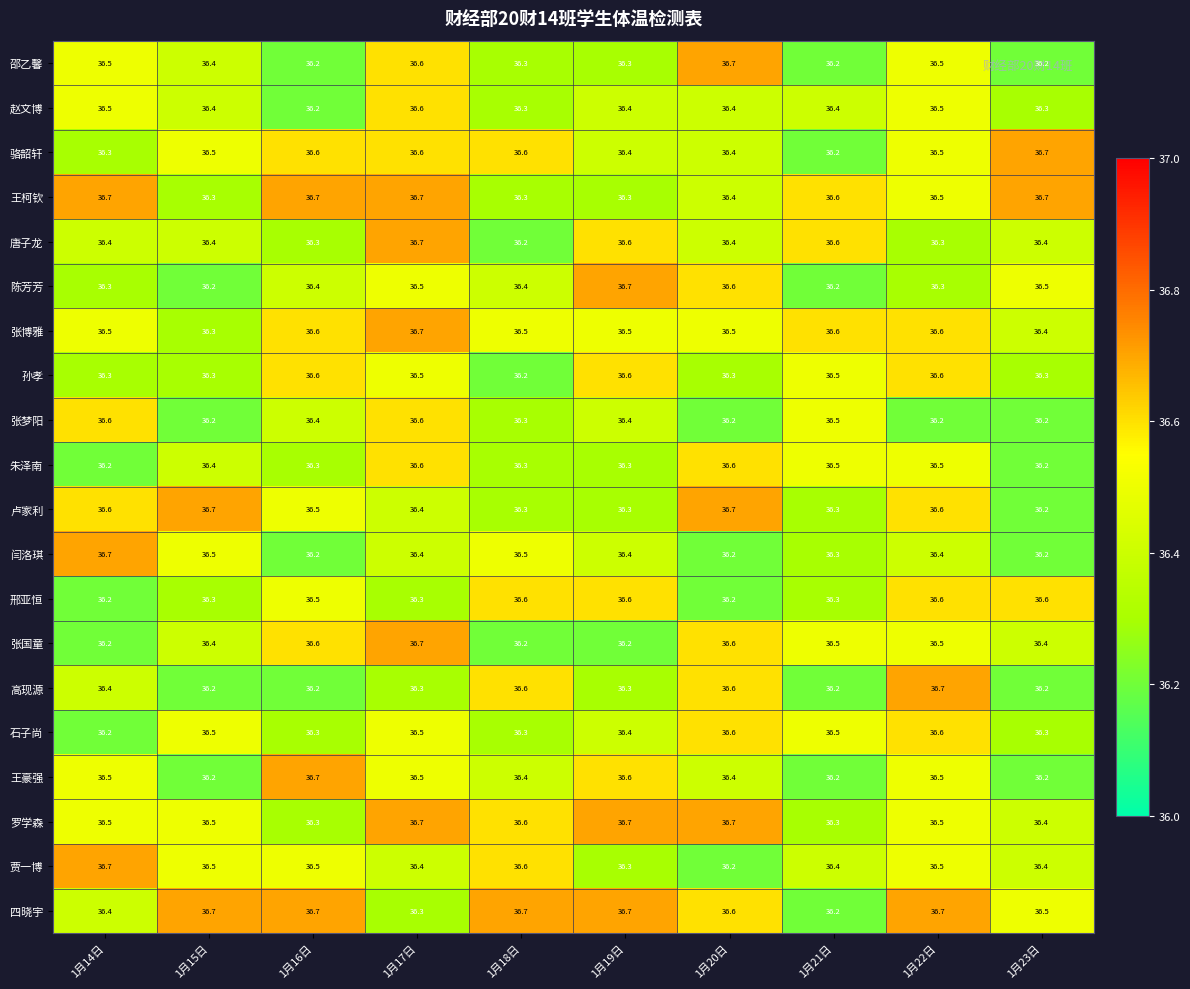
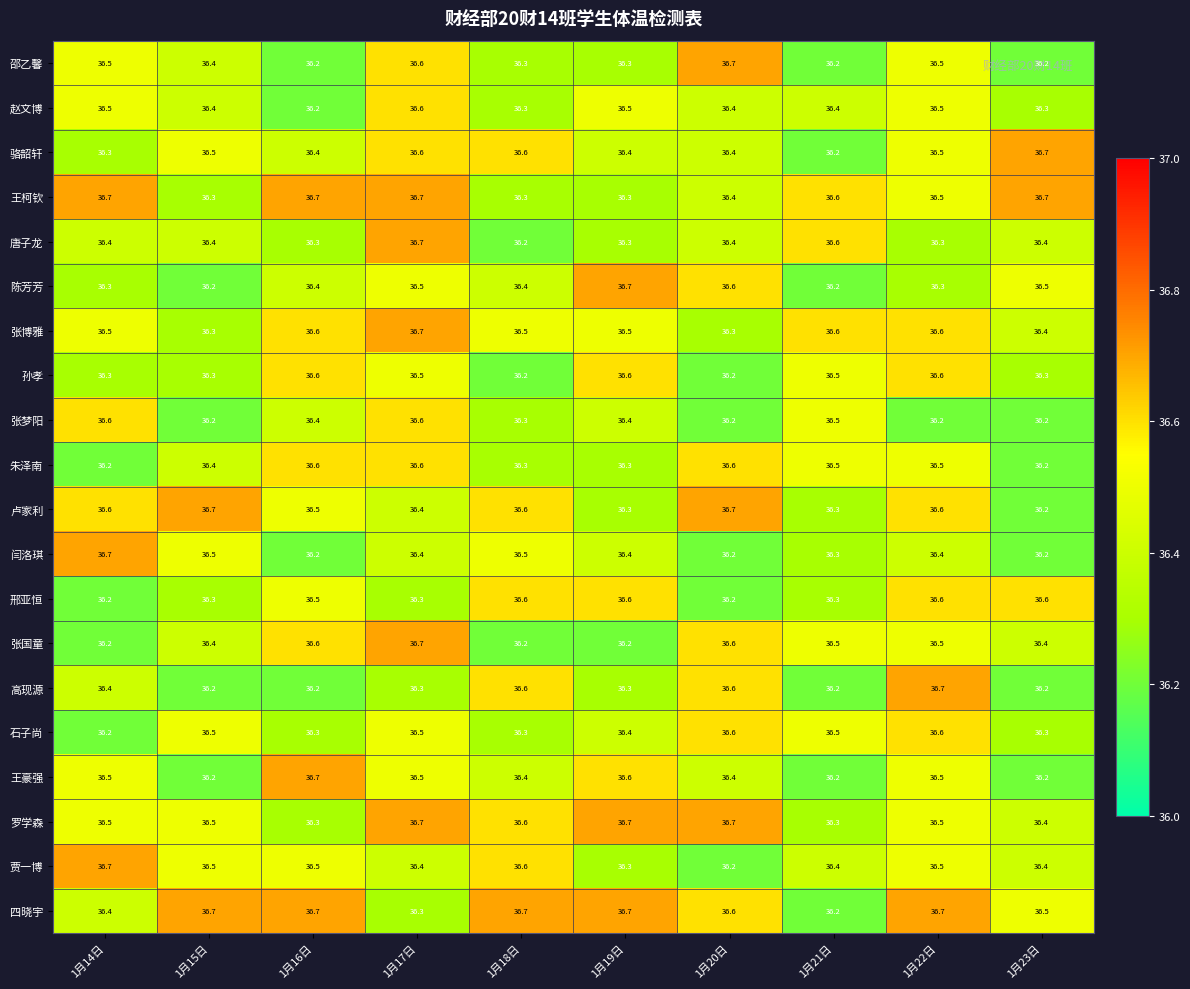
  {
    "邵乙馨": {
      "1月14日": 36.5,
      "1月15日": 36.4,
      "1月16日": 36.2,
      "1月17日": 36.6,
      "1月18日": 36.3,
      "1月19日": 36.3,
      "1月20日": 36.7,
      "1月21日": 36.2,
      "1月22日": 36.5
    },
    "赵文博": {
      "1月14日": 36.5,
      "1月15日": 36.4,
      "1月16日": 36.2,
      "1月17日": 36.6,
      "1月18日": 36.3,
-     "1月19日": 36.4,
+     "1月19日": 36.5,
      "1月20日": 36.4,
      "1月21日": 36.4,
      "1月22日": 36.5,
      "1月23日": 36.3
    },
    "骆韶轩": {
      "1月14日": 36.3,
      "1月15日": 36.5,
-     "1月16日": 36.6,
+     "1月16日": 36.4,
      "1月17日": 36.6,
      "1月18日": 36.6,
      "1月19日": 36.4,
      "1月20日": 36.4,
      "1月21日": 36.2,
      "1月22日": 36.5,
      "1月23日": 36.7
    },
    "王柯钦": {
      "1月14日": 36.7,
      "1月15日": 36.3,
      "1月16日": 36.7,
      "1月17日": 36.7,
      "1月18日": 36.3,
      "1月19日": 36.3,
      "1月20日": 36.4,
      "1月21日": 36.6,
      "1月22日": 36.5,
      "1月23日": 36.7
    },
    "唐子龙": {
      "1月14日": 36.4,
      "1月15日": 36.4,
      "1月16日": 36.3,
      "1月17日": 36.7,
      "1月18日": 36.2,
-     "1月19日": 36.6,
+     "1月19日": 36.3,
      "1月20日": 36.4,
      "1月21日": 36.6,
      "1月22日": 36.3,
      "1月23日": 36.4
    },
    "陈芳芳": {
      "1月14日": 36.3,
      "1月15日": 36.2,
      "1月16日": 36.4,
      "1月17日": 36.5,
      "1月18日": 36.4,
      "1月19日": 36.7,
      "1月20日": 36.6,
      "1月21日": 36.2,
      "1月22日": 36.3,
      "1月23日": 36.5
    },
    "张博雅": {
      "1月14日": 36.5,
      "1月15日": 36.3,
      "1月16日": 36.6,
      "1月17日": 36.7,
      "1月18日": 36.5,
      "1月19日": 36.5,
-     "1月20日": 36.5,
+     "1月20日": 36.3,
      "1月21日": 36.6,
      "1月22日": 36.6,
      "1月23日": 36.4
    },
    "孙孝": {
      "1月14日": 36.3,
      "1月15日": 36.3,
      "1月16日": 36.6,
      "1月17日": 36.5,
      "1月18日": 36.2,
      "1月19日": 36.6,
-     "1月20日": 36.3,
+     "1月20日": 36.2,
      "1月21日": 36.5,
      "1月22日": 36.6,
      "1月23日": 36.3
    },
    "张梦阳": {
      "1月14日": 36.6,
      "1月15日": 36.2,
      "1月16日": 36.4,
      "1月17日": 36.6,
      "1月18日": 36.3,
      "1月19日": 36.4,
      "1月20日": 36.2,
      "1月21日": 36.5,
      "1月22日": 36.2,
      "1月23日": 36.2
    },
    "朱泽南": {
      "1月14日": 36.2,
      "1月15日": 36.4,
-     "1月16日": 36.3,
+     "1月16日": 36.6,
      "1月17日": 36.6,
      "1月18日": 36.3,
      "1月19日": 36.3,
      "1月20日": 36.6,
      "1月21日": 36.5,
      "1月22日": 36.5,
      "1月23日": 36.2
    },
    "卢家利": {
      "1月14日": 36.6,
      "1月15日": 36.7,
      "1月16日": 36.5,
      "1月17日": 36.4,
-     "1月18日": 36.3,
+     "1月18日": 36.6,
      "1月19日": 36.3,
      "1月20日": 36.7,
      "1月21日": 36.3,
      "1月22日": 36.6,
      "1月23日": 36.2
    },
    "闫洛琪": {
      "1月14日": 36.7,
      "1月15日": 36.5,
      "1月16日": 36.2,
      "1月17日": 36.4,
      "1月18日": 36.5,
      "1月19日": 36.4,
      "1月20日": 36.2,
      "1月21日": 36.3,
      "1月22日": 36.4,
      "1月23日": 36.2
    },
    "邢亚恒": {
      "1月14日": 36.2,
      "1月15日": 36.3,
      "1月16日": 36.5,
      "1月17日": 36.3,
      "1月18日": 36.6,
      "1月19日": 36.6,
      "1月20日": 36.2,
      "1月21日": 36.3,
      "1月22日": 36.6,
      "1月23日": 36.6
    },
    "张国童": {
      "1月14日": 36.2,
      "1月15日": 36.4,
      "1月16日": 36.6,
      "1月17日": 36.7,
      "1月18日": 36.2,
      "1月19日": 36.2,
      "1月20日": 36.6,
      "1月21日": 36.5,
      "1月22日": 36.5,
      "1月23日": 36.4
    },
    "高现源": {
      "1月14日": 36.4,
      "1月15日": 36.2,
      "1月16日": 36.2,
      "1月17日": 36.3,
      "1月18日": 36.6,
      "1月19日": 36.3,
      "1月20日": 36.6,
      "1月21日": 36.2,
      "1月22日": 36.7,
      "1月23日": 36.2
    },
    "石子尚": {
      "1月14日": 36.2,
      "1月15日": 36.5,
      "1月16日": 36.3,
      "1月17日": 36.5,
      "1月18日": 36.3,
      "1月19日": 36.4,
      "1月20日": 36.6,
      "1月21日": 36.5,
      "1月22日": 36.6,
      "1月23日": 36.3
    },
    "王豪强": {
      "1月14日": 36.5,
      "1月15日": 36.2,
      "1月16日": 36.7,
      "1月17日": 36.5,
      "1月18日": 36.4,
      "1月19日": 36.6,
      "1月20日": 36.4,
      "1月21日": 36.2,
      "1月22日": 36.5,
      "1月23日": 36.2
    },
    "罗学森": {
      "1月14日": 36.5,
      "1月15日": 36.5,
      "1月16日": 36.3,
      "1月17日": 36.7,
      "1月18日": 36.6,
      "1月19日": 36.7,
      "1月20日": 36.7,
      "1月21日": 36.3,
      "1月22日": 36.5,
      "1月23日": 36.4
    },
    "贾一博": {
      "1月14日": 36.7,
      "1月15日": 36.5,
      "1月16日": 36.5,
      "1月17日": 36.4,
      "1月18日": 36.6,
      "1月19日": 36.3,
      "1月20日": 36.2,
      "1月21日": 36.4,
      "1月22日": 36.5,
      "1月23日": 36.4
    },
    "四晓宇": {
      "1月14日": 36.4,
      "1月15日": 36.7,
      "1月16日": 36.7,
      "1月17日": 36.3,
      "1月18日": 36.7,
      "1月19日": 36.7,
      "1月20日": 36.6,
      "1月21日": 36.2,
      "1月22日": 36.7,
      "1月23日": 36.5
    }
  }
